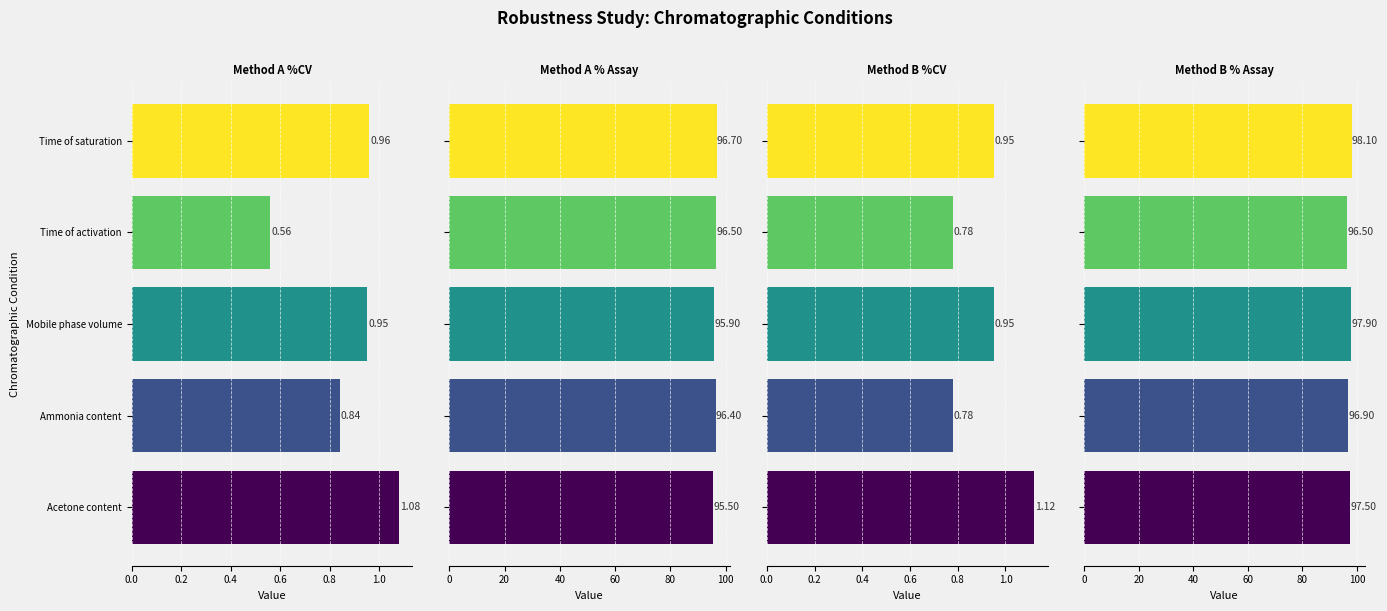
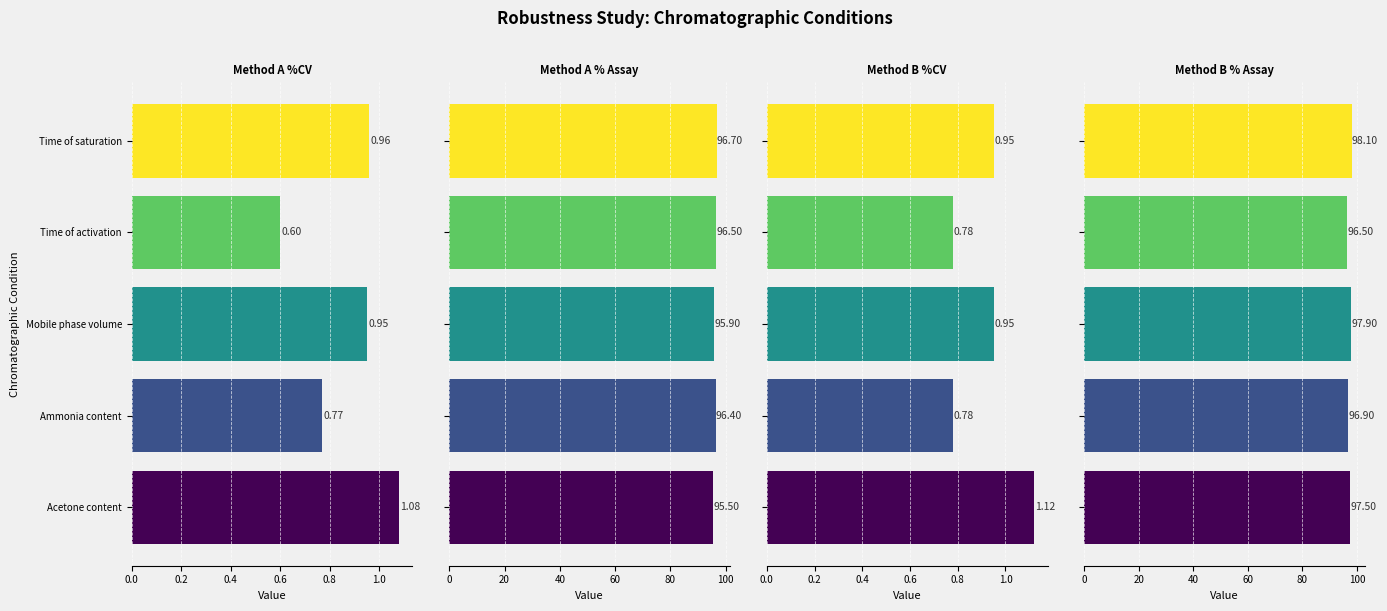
  {
    "Method A %CV": {
      "Time of saturation": 0.96,
-     "Time of activation": 0.56,
+     "Time of activation": 0.60,
      "Mobile phase volume": 0.95,
-     "Ammonia content": 0.84,
+     "Ammonia content": 0.77,
      "Acetone content": 1.08
    }
  }
